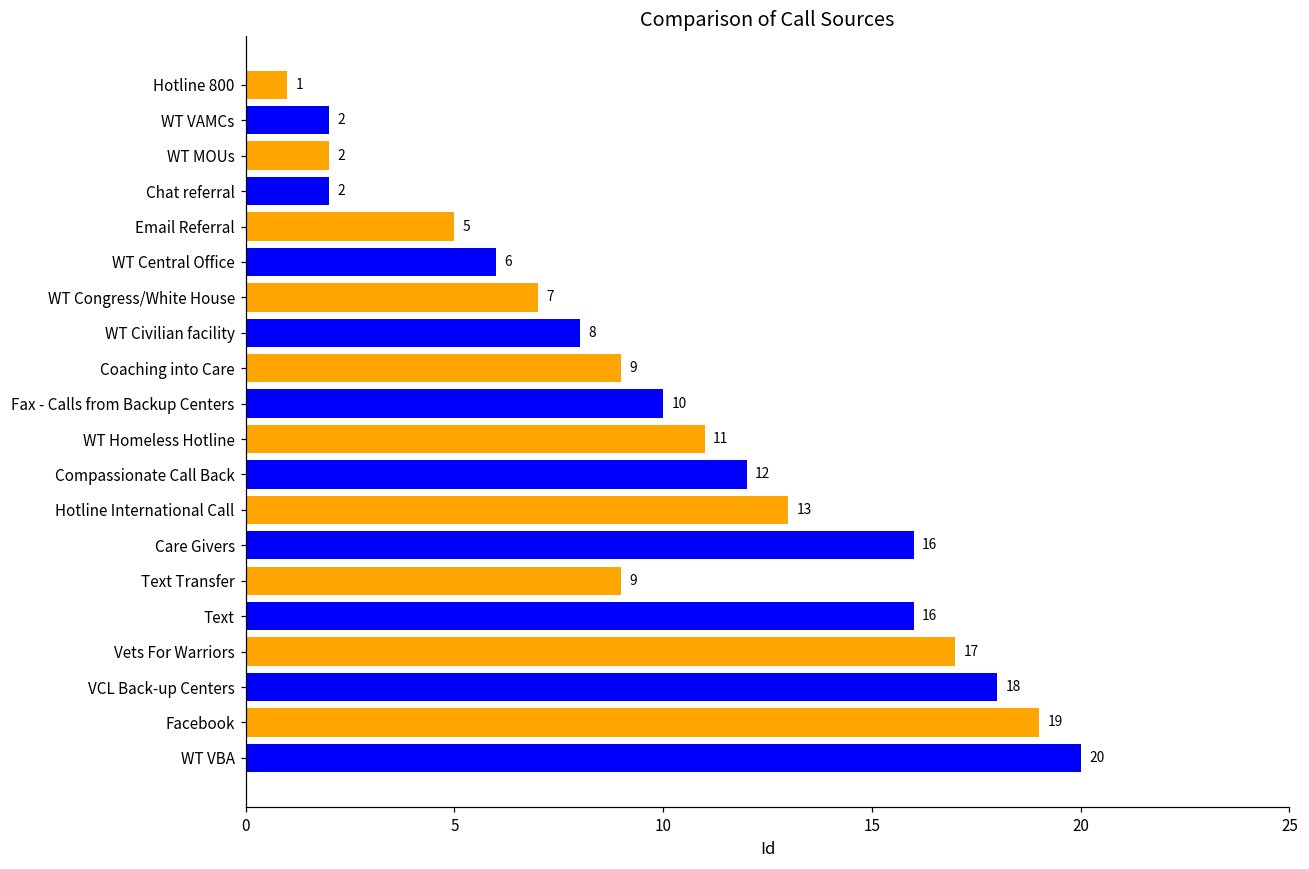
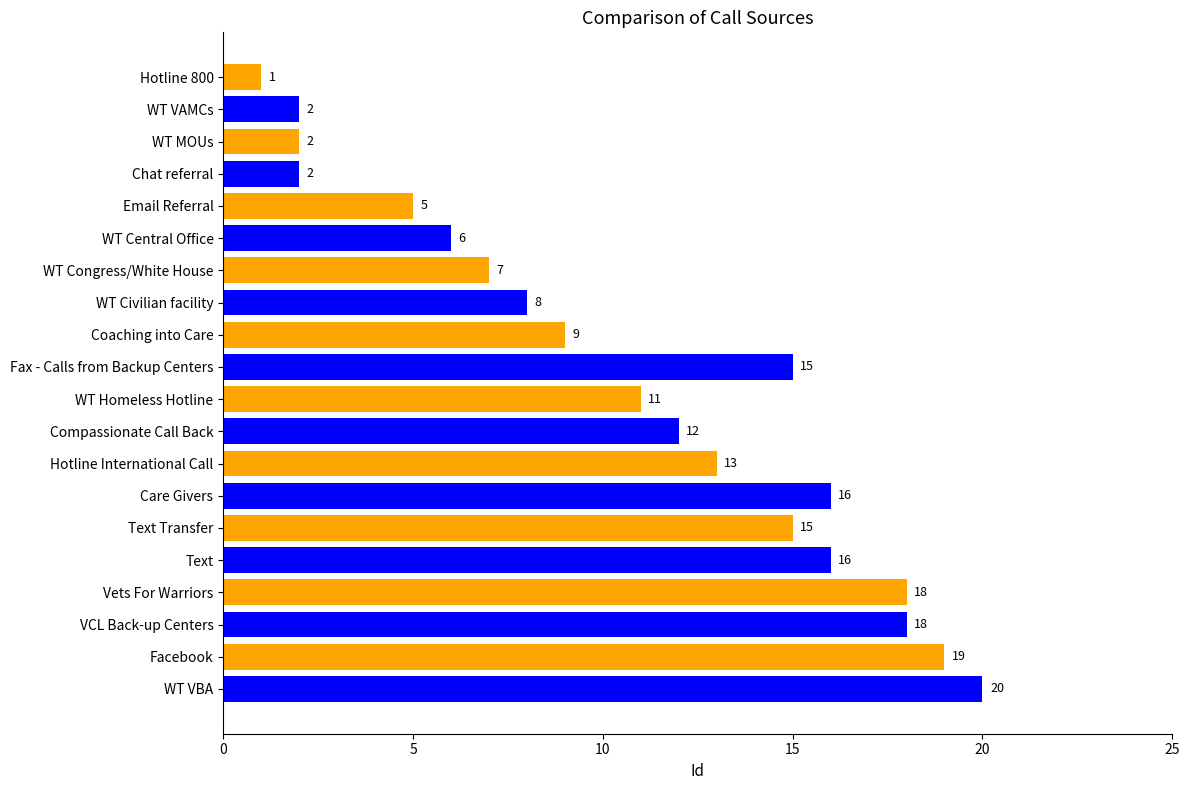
  {
    "Hotline 800": 1,
    "WT VAMCs": 2,
    "WT MOUs": 2,
    "Chat referral": 2,
    "Email Referral": 5,
    "WT Central Office": 6,
    "WT Congress/White House": 7,
    "WT Civilian facility": 8,
    "Coaching into Care": 9,
-   "Fax - Calls from Backup Centers": 10,
+   "Fax - Calls from Backup Centers": 15,
    "WT Homeless Hotline": 11,
    "Compassionate Call Back": 12,
    "Hotline International Call": 13,
    "Care Givers": 16,
-   "Text Transfer": 9,
+   "Text Transfer": 15,
    "Text": 16,
-   "Vets For Warriors": 17,
+   "Vets For Warriors": 18,
    "VCL Back-up Centers": 18,
    "Facebook": 19,
    "WT VBA": 20
  }
